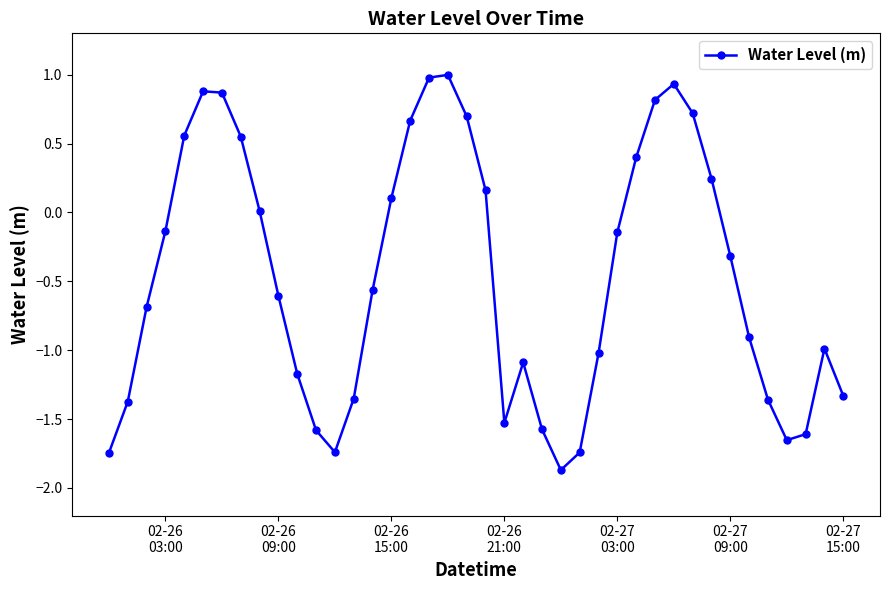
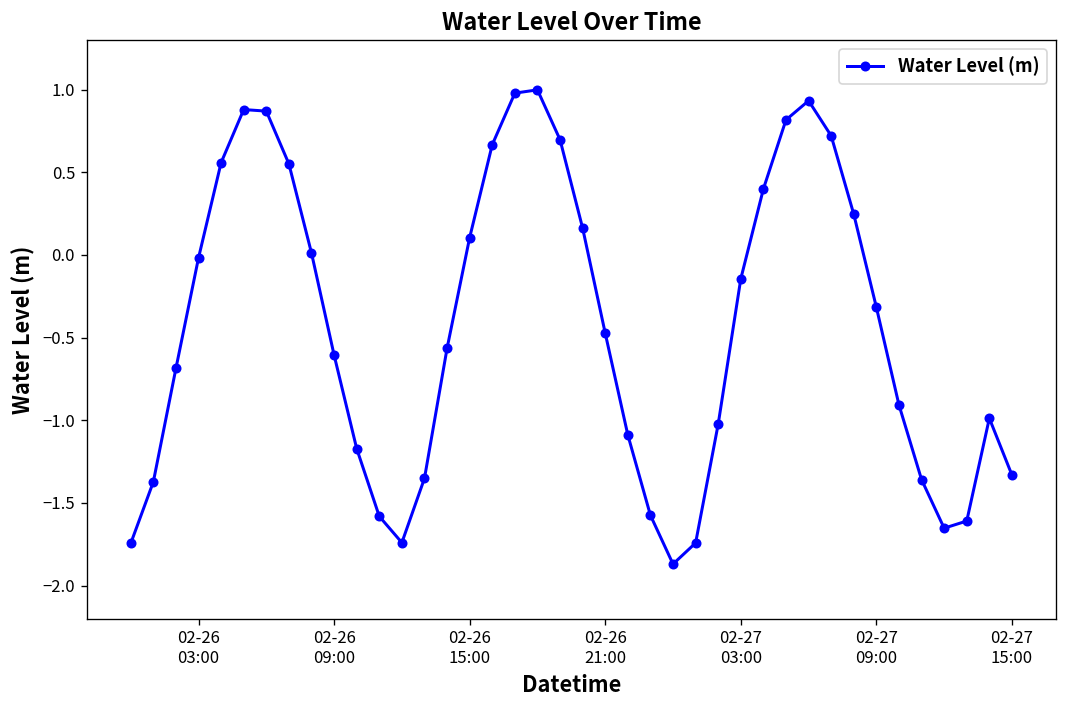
  {
-   "02-26 03:00": -0.13,
+   "02-26 03:00": -0.02,
    "02-26 09:00": -0.61,
    "02-26 15:00": 0.10,
-   "02-26 21:00": -1.53,
+   "02-26 21:00": -0.47,
    "02-27 03:00": -0.14,
    "02-27 09:00": -0.32,
    "02-27 15:00": -1.33
  }
